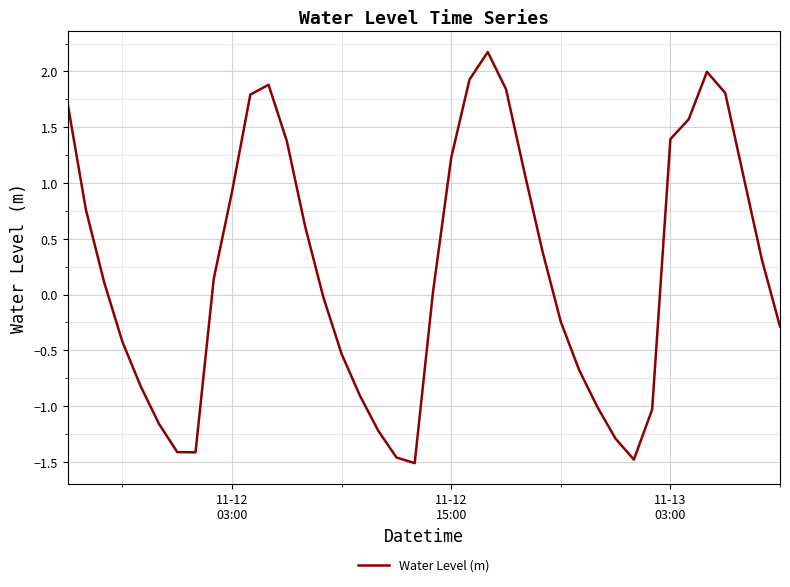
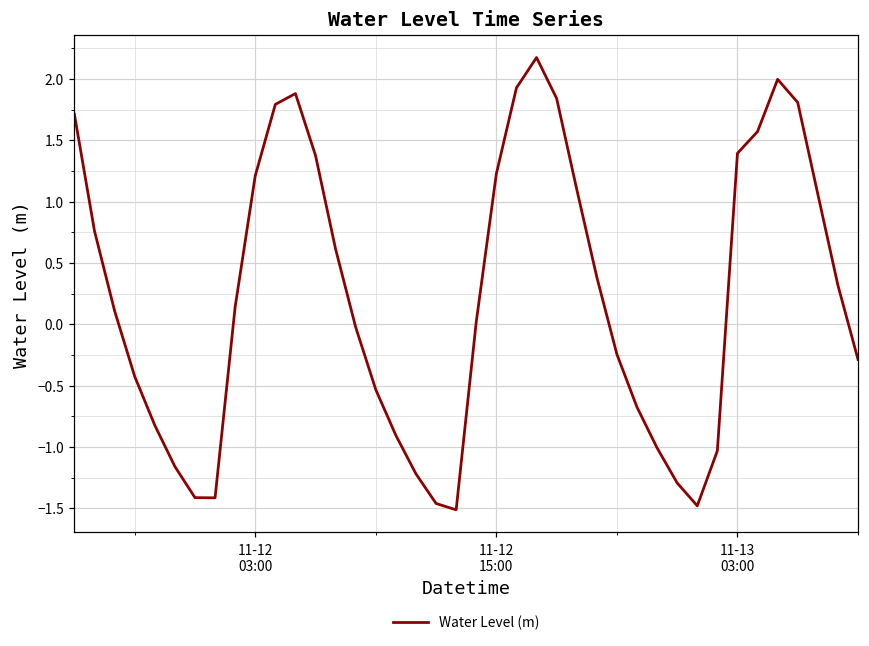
  {
-   "11-12 03:00": 0.92,
+   "11-12 03:00": 1.21,
    "11-12 15:00": 1.23,
    "11-13 03:00": 1.39
  }
